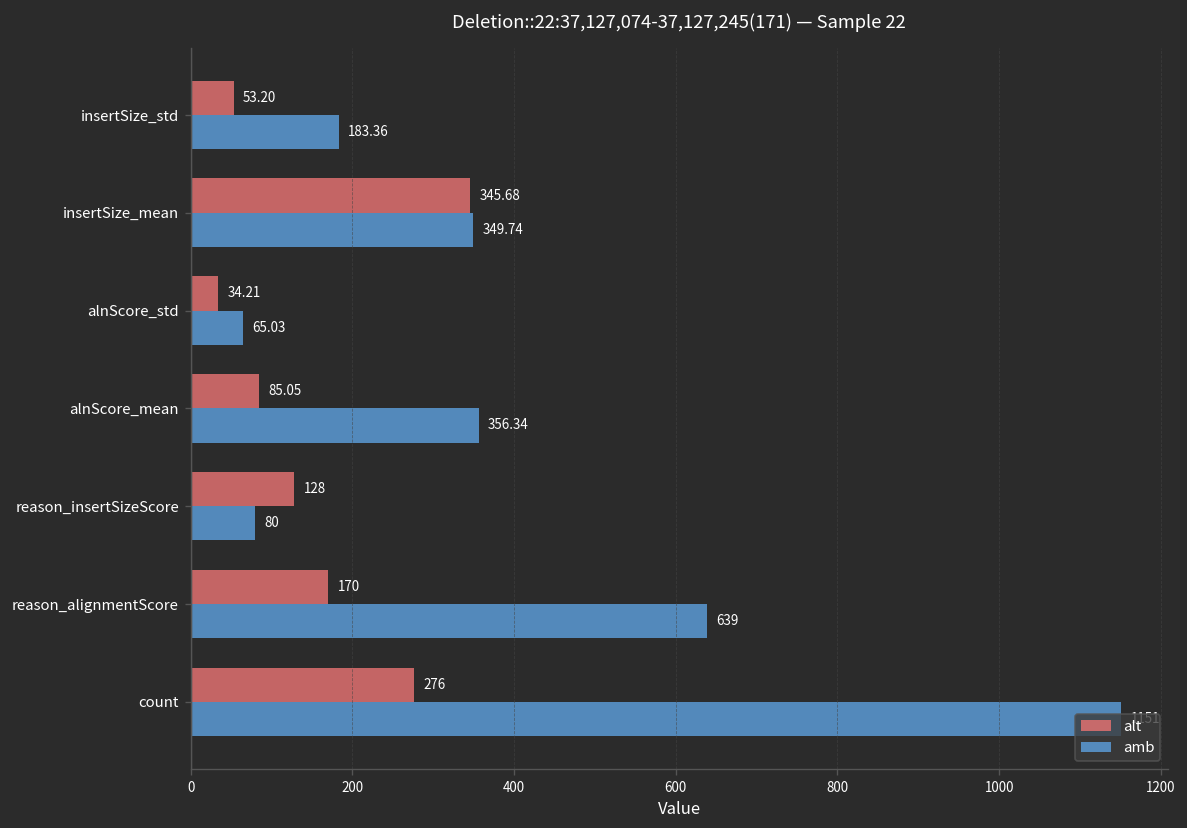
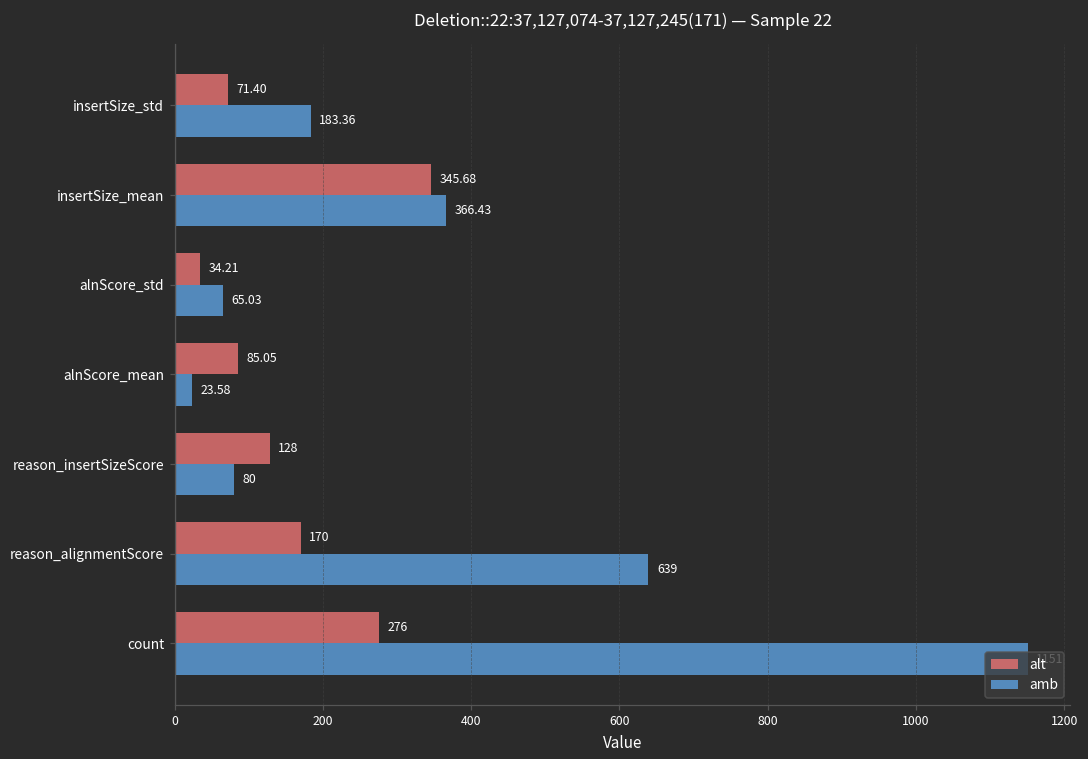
  {
    "alt": {
-     "insertSize_std": 53.20,
+     "insertSize_std": 71.40,
      "insertSize_mean": 345.68,
      "alnScore_std": 34.21,
      "alnScore_mean": 85.05,
      "reason_insertSizeScore": 128,
      "reason_alignmentScore": 170,
      "count": 276
    },
    "amb": {
      "insertSize_std": 183.36,
-     "insertSize_mean": 349.74,
+     "insertSize_mean": 366.43,
      "alnScore_std": 65.03,
-     "alnScore_mean": 356.34,
+     "alnScore_mean": 23.58,
      "reason_insertSizeScore": 80,
      "reason_alignmentScore": 639
    }
  }
